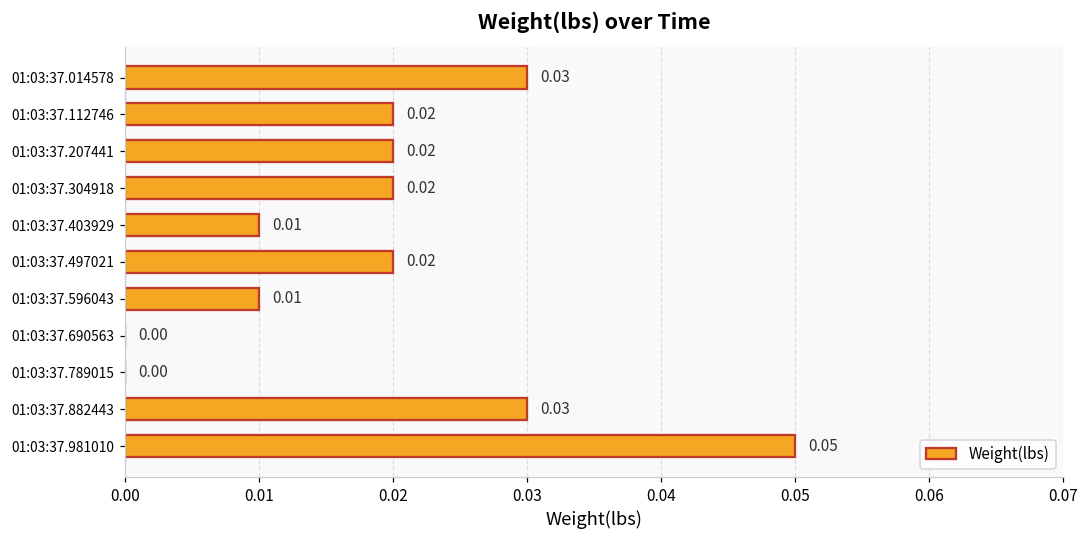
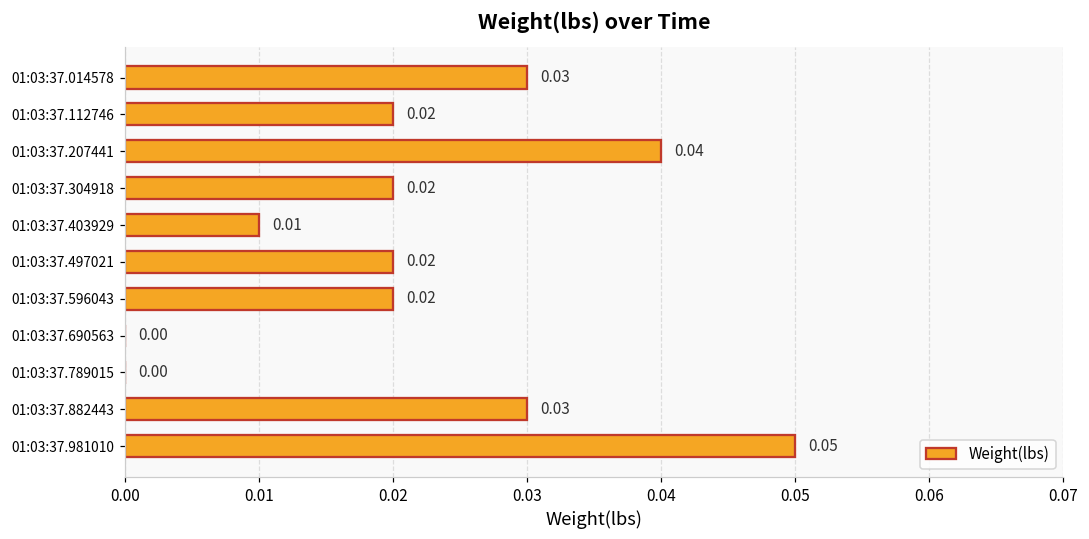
  {
    "01:03:37.014578": 0.03,
    "01:03:37.112746": 0.02,
-   "01:03:37.207441": 0.02,
+   "01:03:37.207441": 0.04,
    "01:03:37.304918": 0.02,
    "01:03:37.403929": 0.01,
    "01:03:37.497021": 0.02,
-   "01:03:37.596043": 0.01,
+   "01:03:37.596043": 0.02,
    "01:03:37.690563": 0.00,
    "01:03:37.789015": 0.00,
    "01:03:37.882443": 0.03,
    "01:03:37.981010": 0.05
  }
